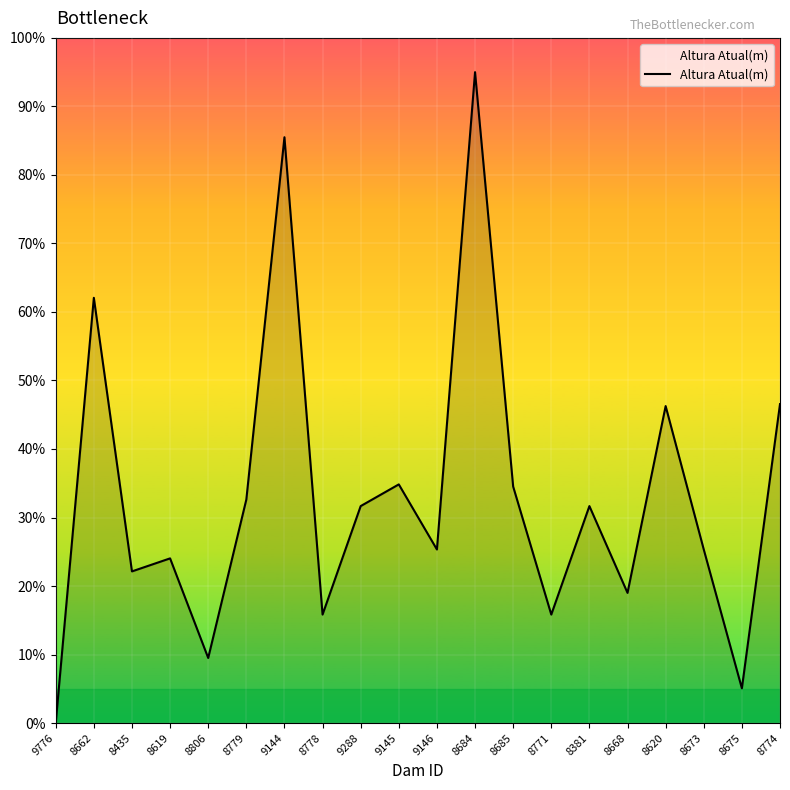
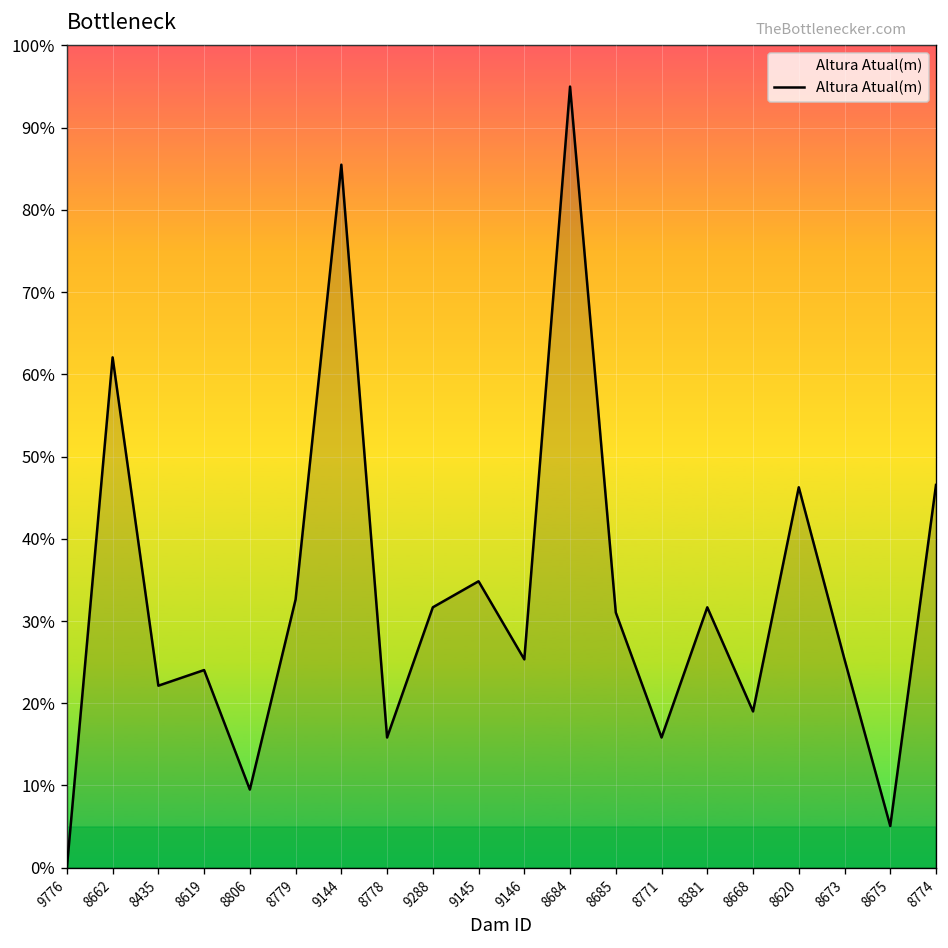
  {
    "8662": "62%",
    "8435": "22%",
    "8619": "24%",
    "8806": "10%",
    "8779": "33%",
    "9144": "86%",
    "8778": "16%",
    "9288": "32%",
    "9145": "35%",
    "9146": "25%",
    "8684": "95%",
-   "8685": "35%",
+   "8685": "31%",
    "8771": "16%",
    "8381": "32%",
    "8668": "19%",
    "8620": "46%",
    "8673": "25%",
    "8675": "5%",
    "8774": "47%"
  }
